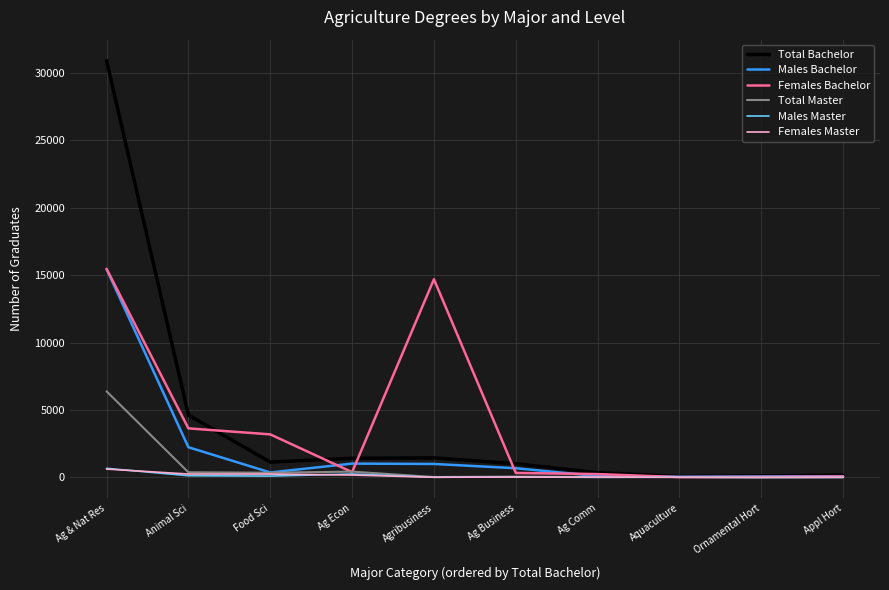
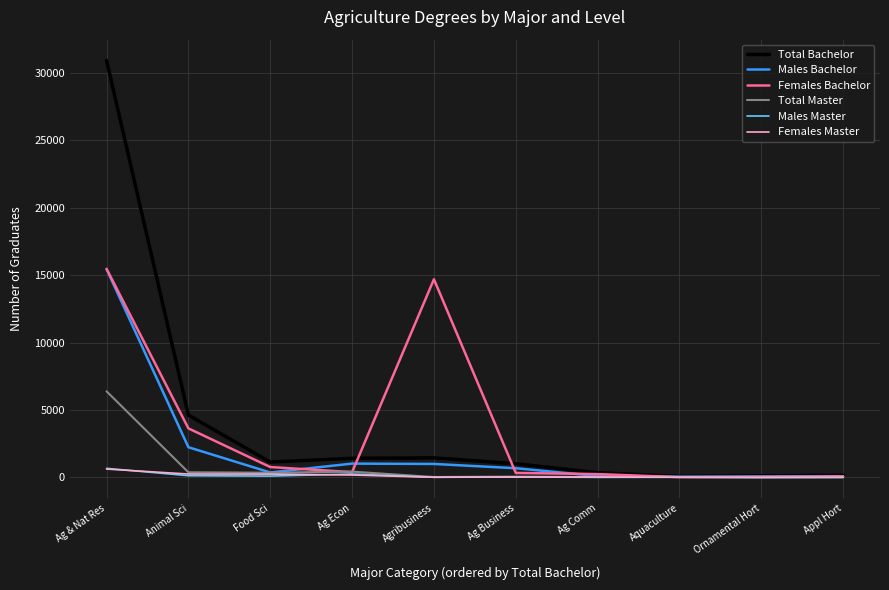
  {
    "Total Bachelor": {
      "Ag & Nat Res": 30900,
      "Animal Sci": 4600,
      "Food Sci": 1100,
      "Ag Econ": 1400,
      "Agribusiness": 1500,
      "Ag Business": 1000
    },
    "Males Bachelor": {
      "Animal Sci": 2200,
      "Ag Econ": 1000,
      "Agribusiness": 1000,
      "Ag Business": 700
    },
    "Females Bachelor": {
      "Animal Sci": 3600,
-     "Food Sci": 3200,
+     "Food Sci": 800,
      "Agribusiness": 14700,
      "Ag Business": 300
    },
    "Total Master": {
      "Ag & Nat Res": 6400
    }
  }
